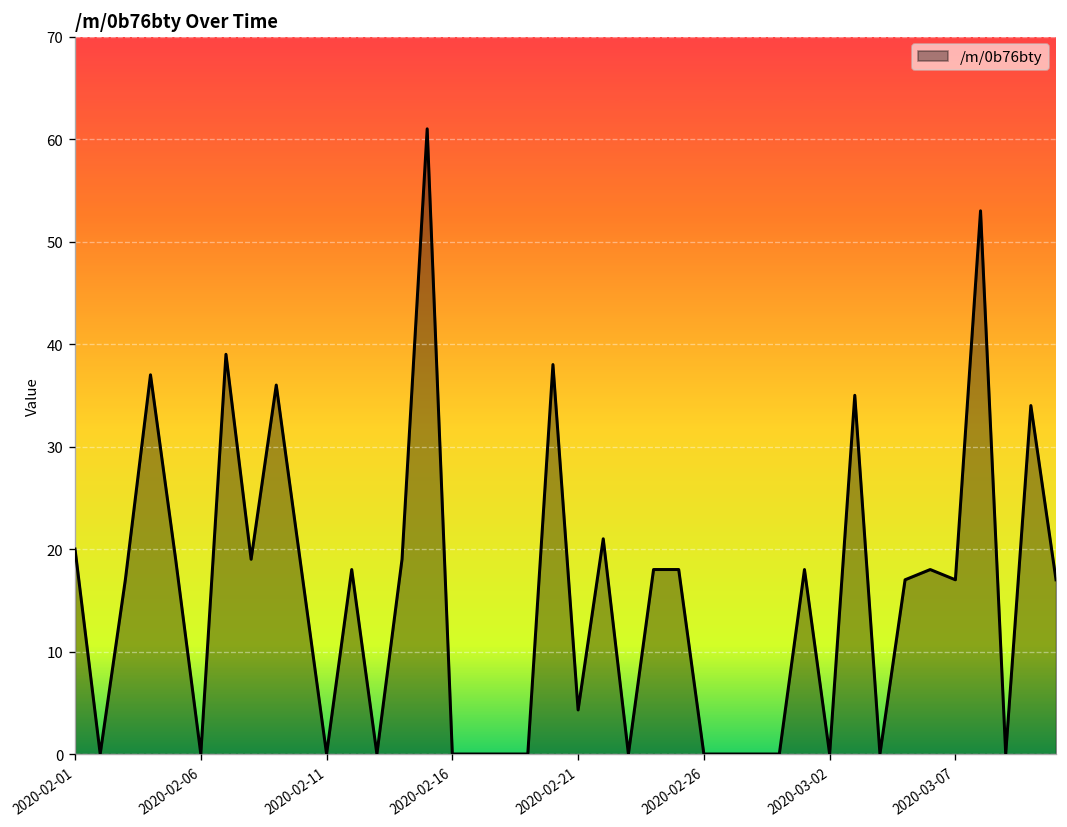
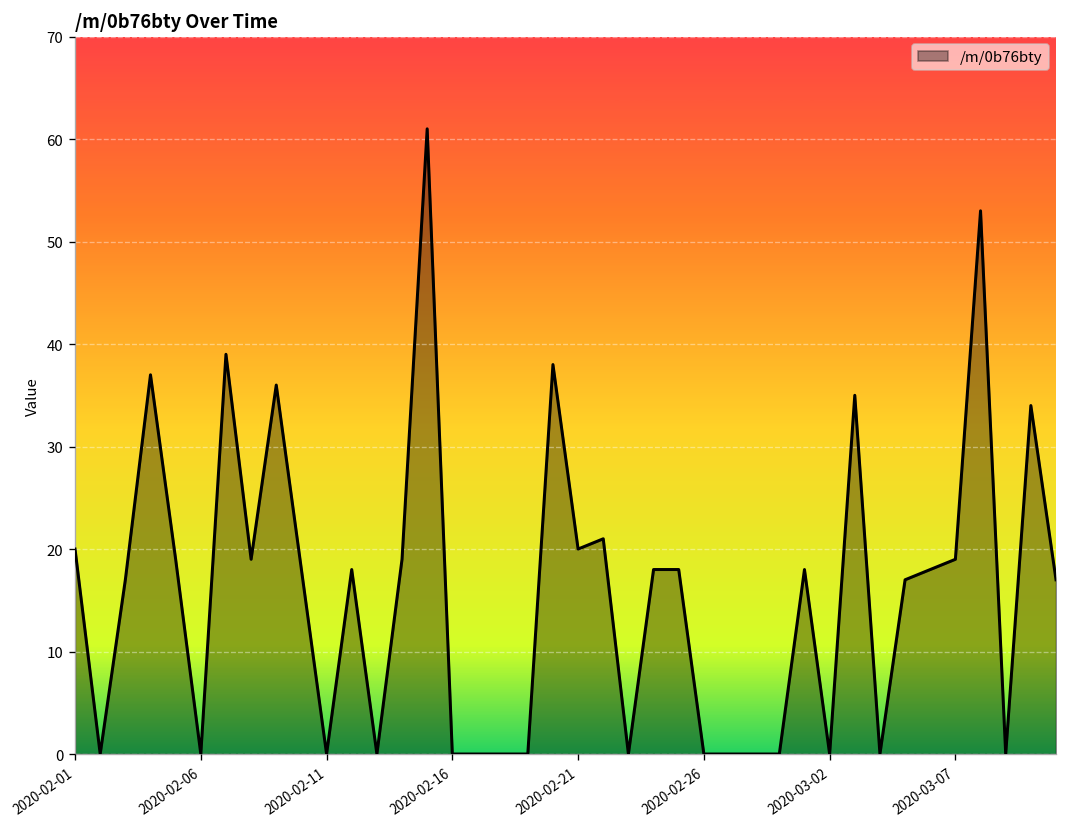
  {
    "2020-02-01": 20,
    "2020-02-06": 0,
    "2020-02-11": 0,
    "2020-02-16": 0,
-   "2020-02-21": 4,
+   "2020-02-21": 20,
    "2020-02-26": 0,
    "2020-03-02": 0,
-   "2020-03-07": 17
+   "2020-03-07": 19
  }
